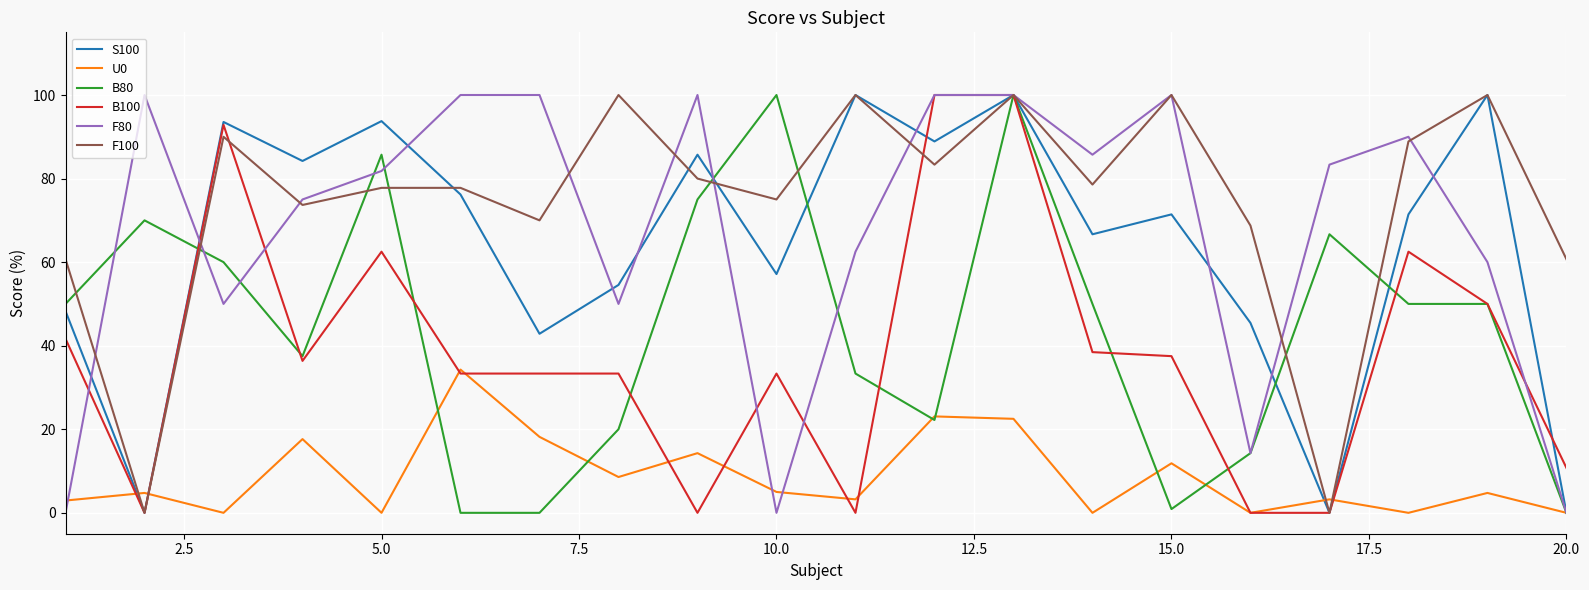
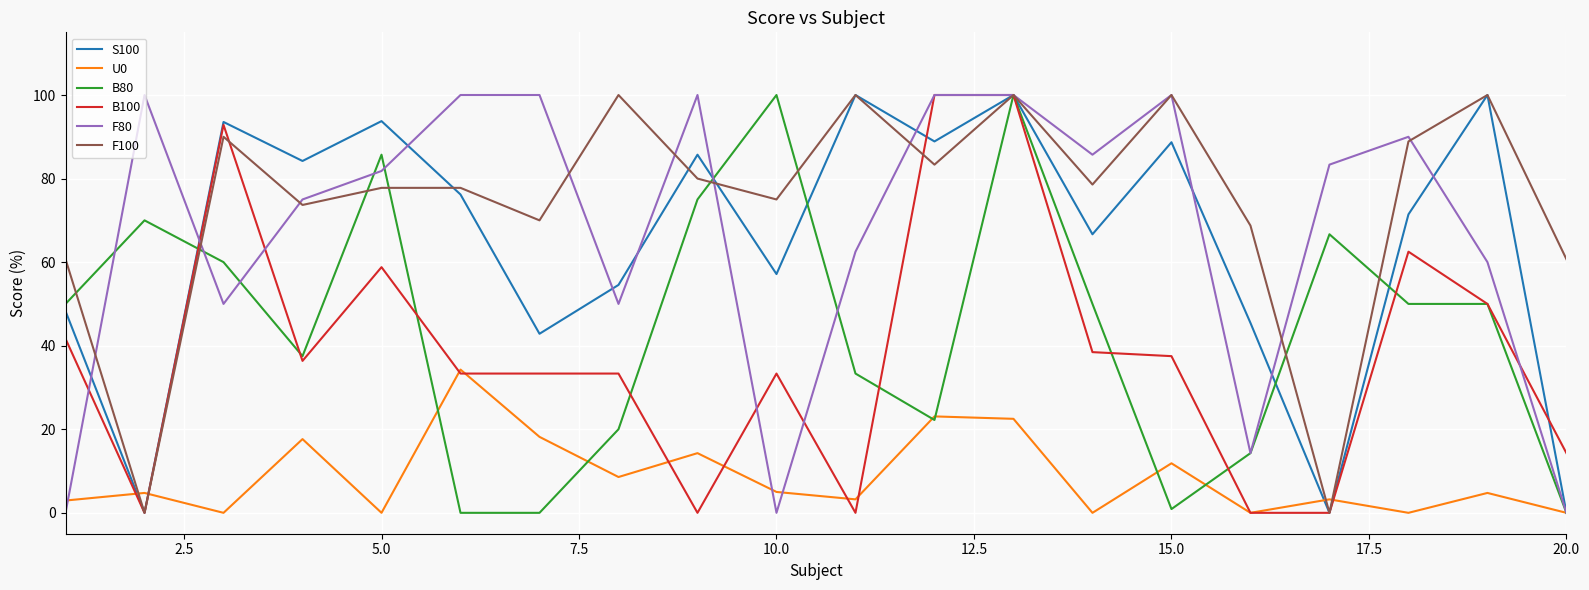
  {
    "S100": {
      "5.0": 94,
      "10.0": 57,
-     "15.0": 71
+     "15.0": 89
    },
    "U0": {
      "5.0": 0,
      "10.0": 5,
      "15.0": 12
    },
    "B80": {
      "5.0": 86,
      "10.0": 100,
      "15.0": 1
    },
    "B100": {
-     "5.0": 63,
+     "5.0": 59,
      "10.0": 33,
      "15.0": 38,
-     "20.0": 11
+     "20.0": 14
    },
    "F80": {
      "5.0": 82,
      "10.0": 0
    },
    "F100": {
      "5.0": 78,
      "10.0": 75,
      "20.0": 61
    }
  }
